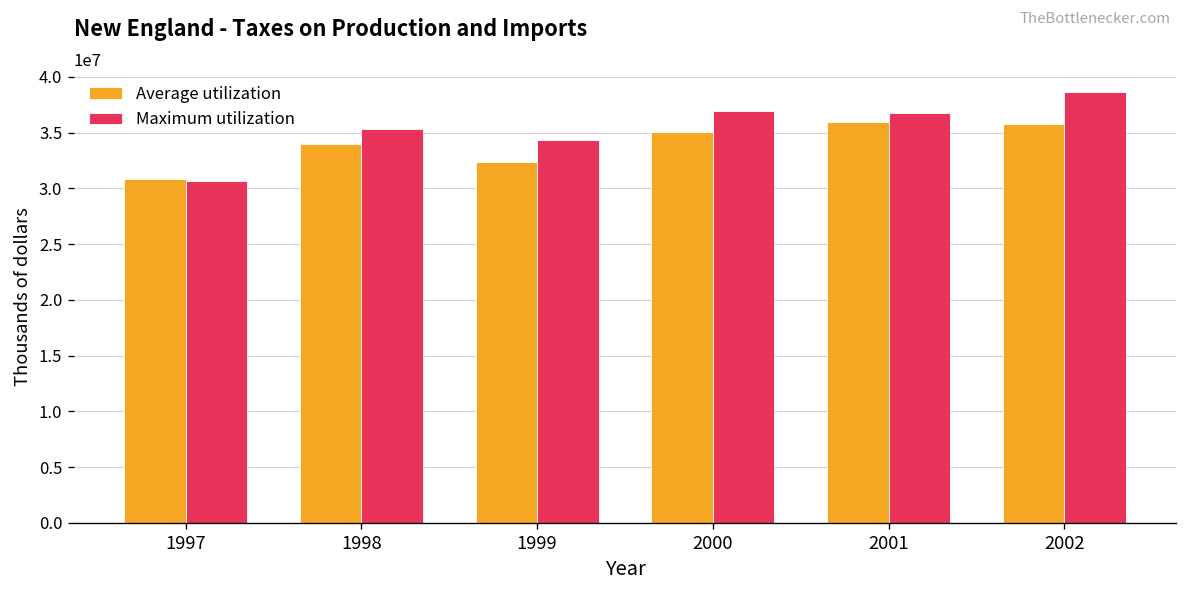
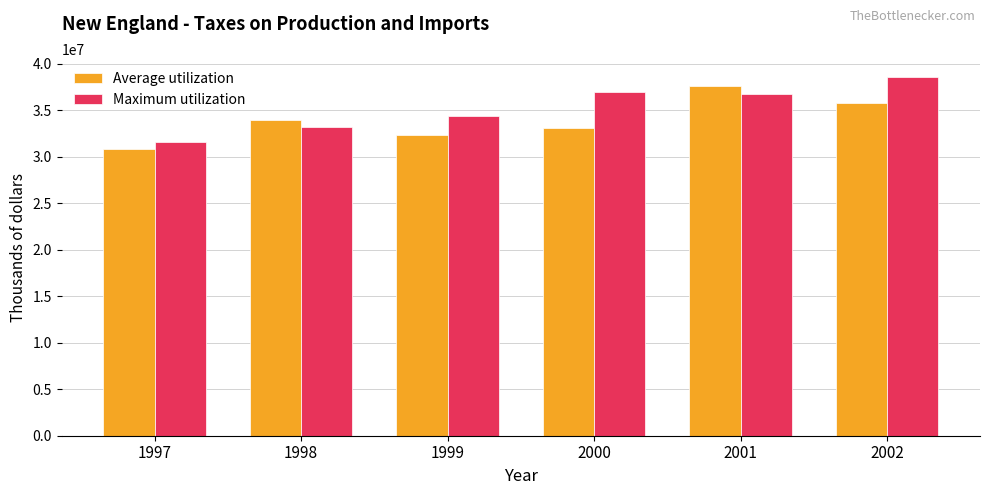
  {
    "Average utilization": {
      "1997": 31000000,
      "1998": 34000000,
      "1999": 32000000,
-     "2000": 35000000,
-     "2001": 36000000,
+     "2000": 33000000,
+     "2001": 38000000,
      "2002": 36000000
    },
    "Maximum utilization": {
-     "1997": 31000000,
-     "1998": 35000000,
+     "1997": 32000000,
+     "1998": 33000000,
      "1999": 34000000,
      "2000": 37000000,
      "2001": 37000000,
      "2002": 39000000
    }
  }
